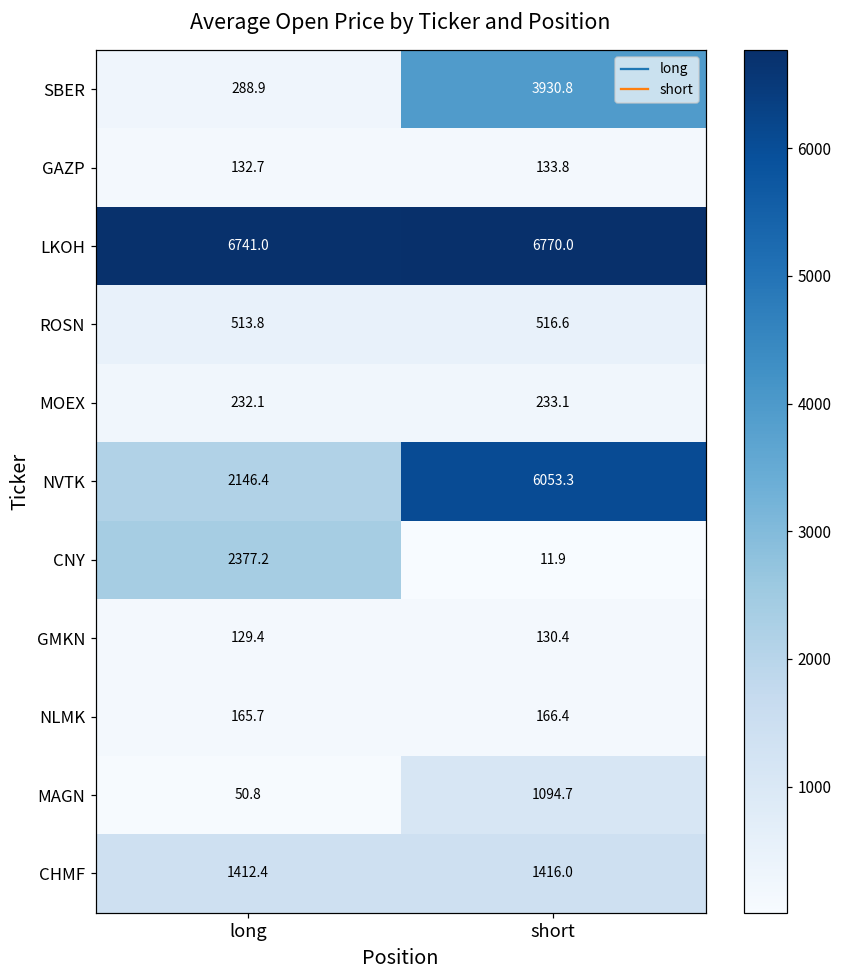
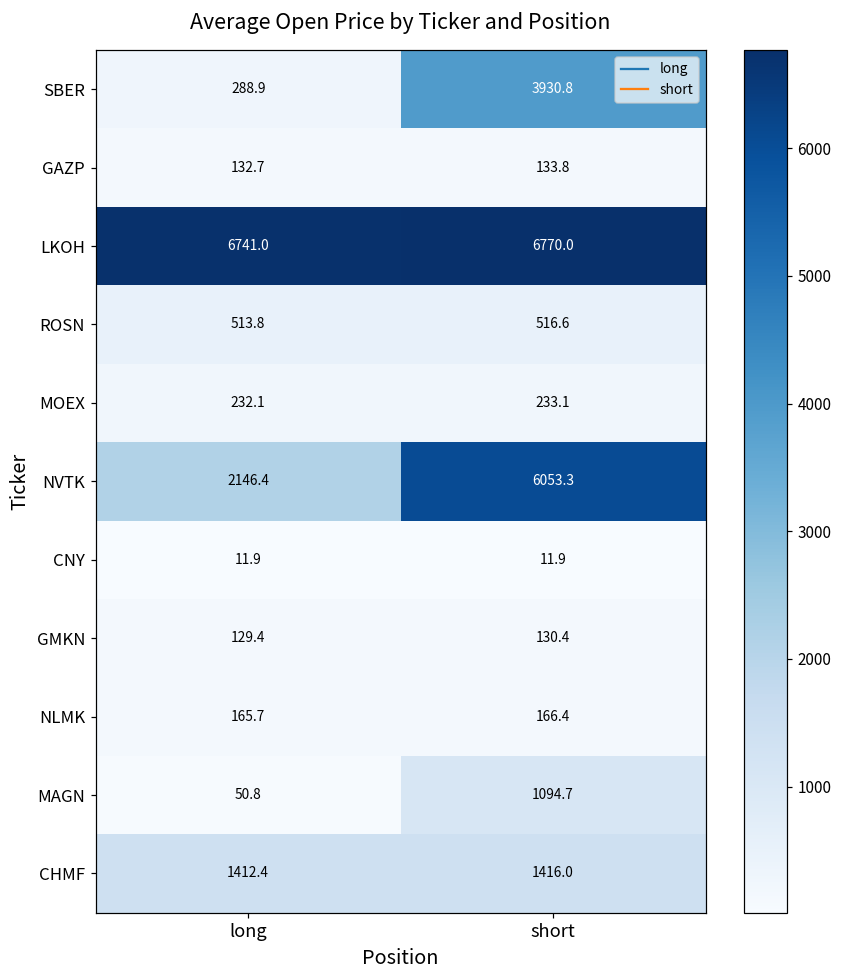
  {
    "SBER": {
      "long": 288.9,
      "short": 3930.8
    },
    "GAZP": {
      "long": 132.7,
      "short": 133.8
    },
    "LKOH": {
      "long": 6741.0,
      "short": 6770.0
    },
    "ROSN": {
      "long": 513.8,
      "short": 516.6
    },
    "MOEX": {
      "long": 232.1,
      "short": 233.1
    },
    "NVTK": {
      "long": 2146.4,
      "short": 6053.3
    },
    "CNY": {
-     "long": 2377.2,
+     "long": 11.9,
      "short": 11.9
    },
    "GMKN": {
      "long": 129.4,
      "short": 130.4
    },
    "NLMK": {
      "long": 165.7,
      "short": 166.4
    },
    "MAGN": {
      "long": 50.8,
      "short": 1094.7
    },
    "CHMF": {
      "long": 1412.4,
      "short": 1416.0
    }
  }
